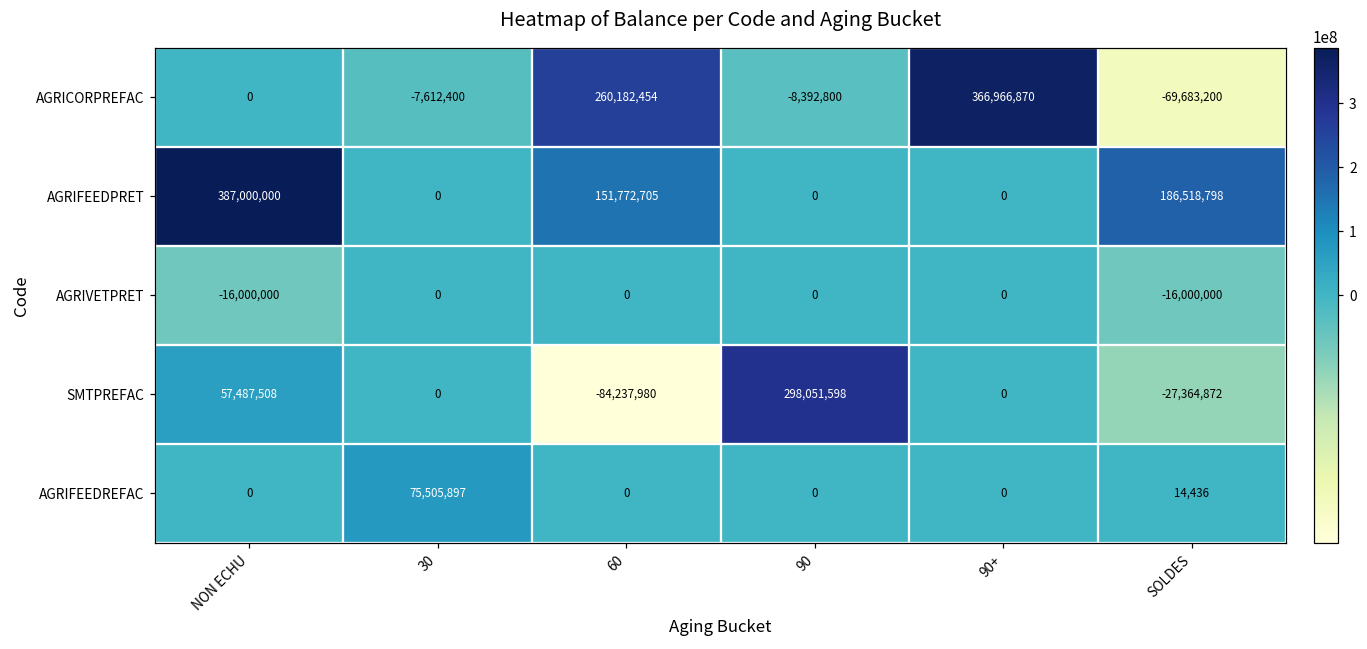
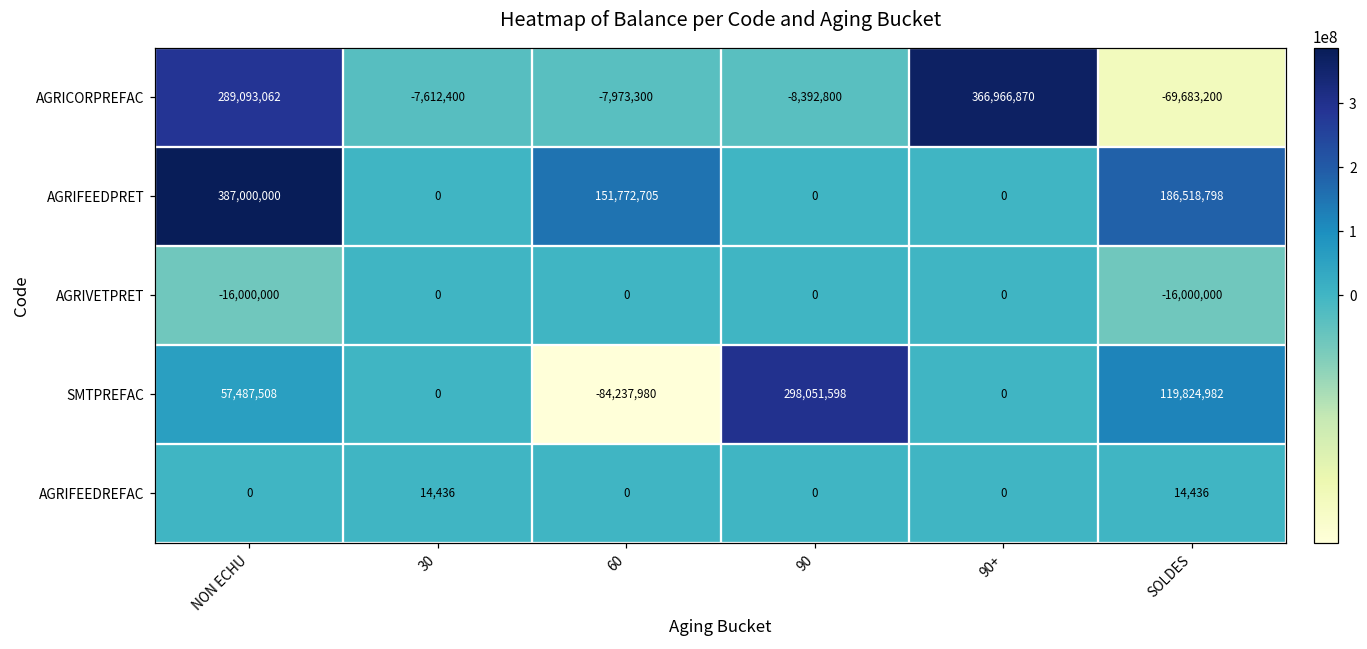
  {
    "AGRICORPREFAC": {
-     "NON ECHU": "0",
+     "NON ECHU": "289,093,062",
      "30": "-7,612,400",
-     "60": "260,182,454",
+     "60": "-7,973,300",
      "90": "-8,392,800",
      "90+": "366,966,870",
      "SOLDES": "-69,683,200"
    },
    "AGRIFEEDPRET": {
      "NON ECHU": "387,000,000",
      "30": "0",
      "60": "151,772,705",
      "90": "0",
      "90+": "0",
      "SOLDES": "186,518,798"
    },
    "AGRIVETPRET": {
      "NON ECHU": "-16,000,000",
      "30": "0",
      "60": "0",
      "90": "0",
      "90+": "0",
      "SOLDES": "-16,000,000"
    },
    "SMTPREFAC": {
      "NON ECHU": "57,487,508",
      "30": "0",
      "60": "-84,237,980",
      "90": "298,051,598",
      "90+": "0",
-     "SOLDES": "-27,364,872"
+     "SOLDES": "119,824,982"
    },
    "AGRIFEEDREFAC": {
      "NON ECHU": "0",
-     "30": "75,505,897",
+     "30": "14,436",
      "60": "0",
      "90": "0",
      "90+": "0",
      "SOLDES": "14,436"
    }
  }
